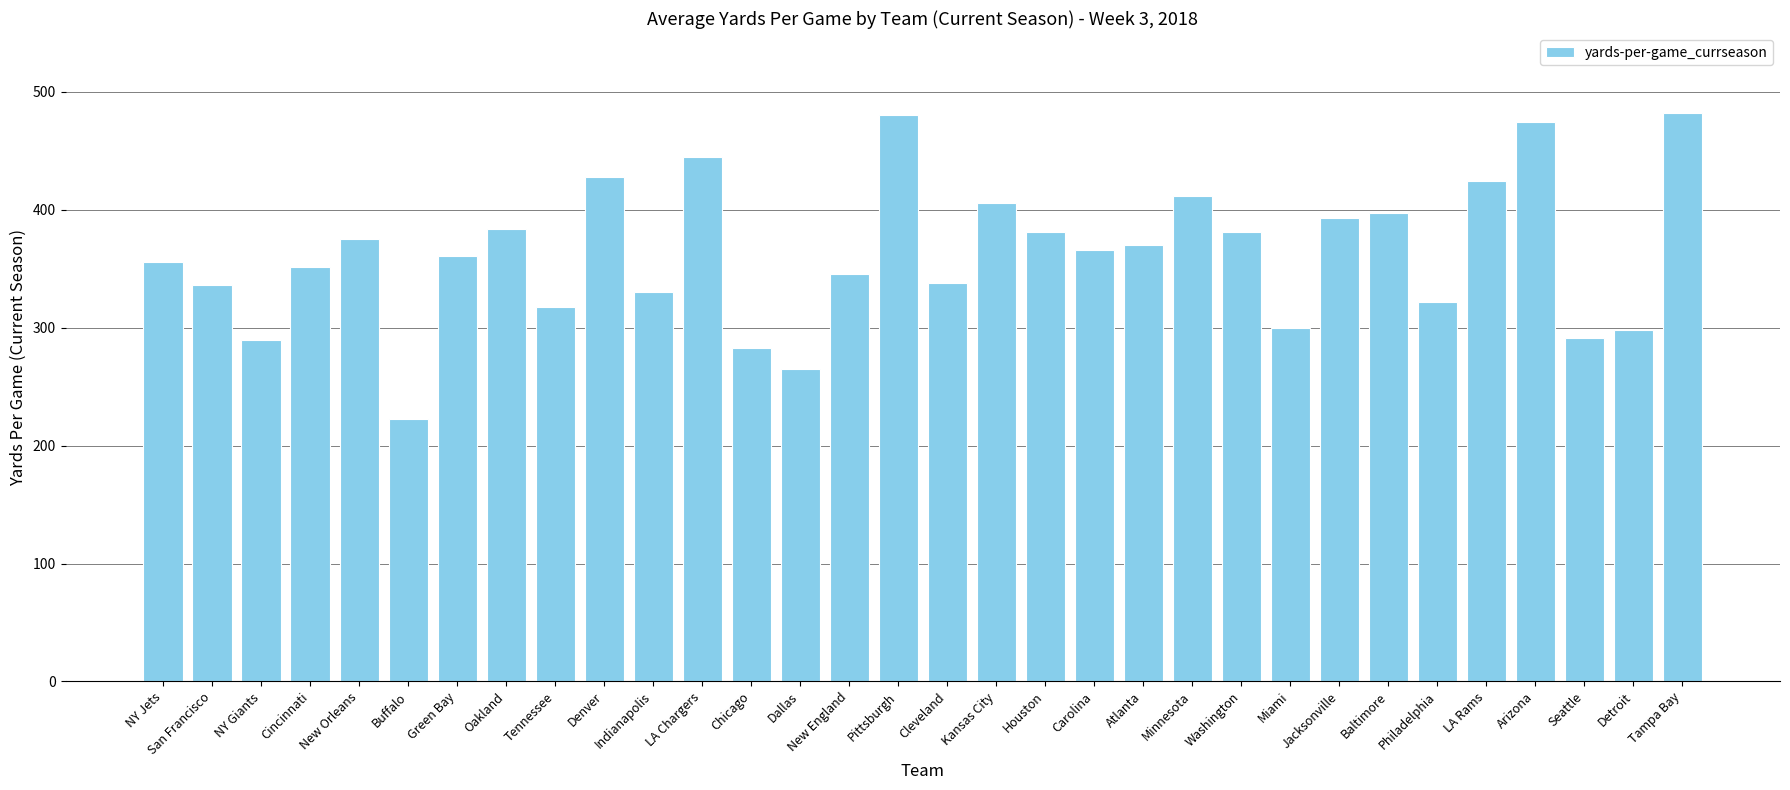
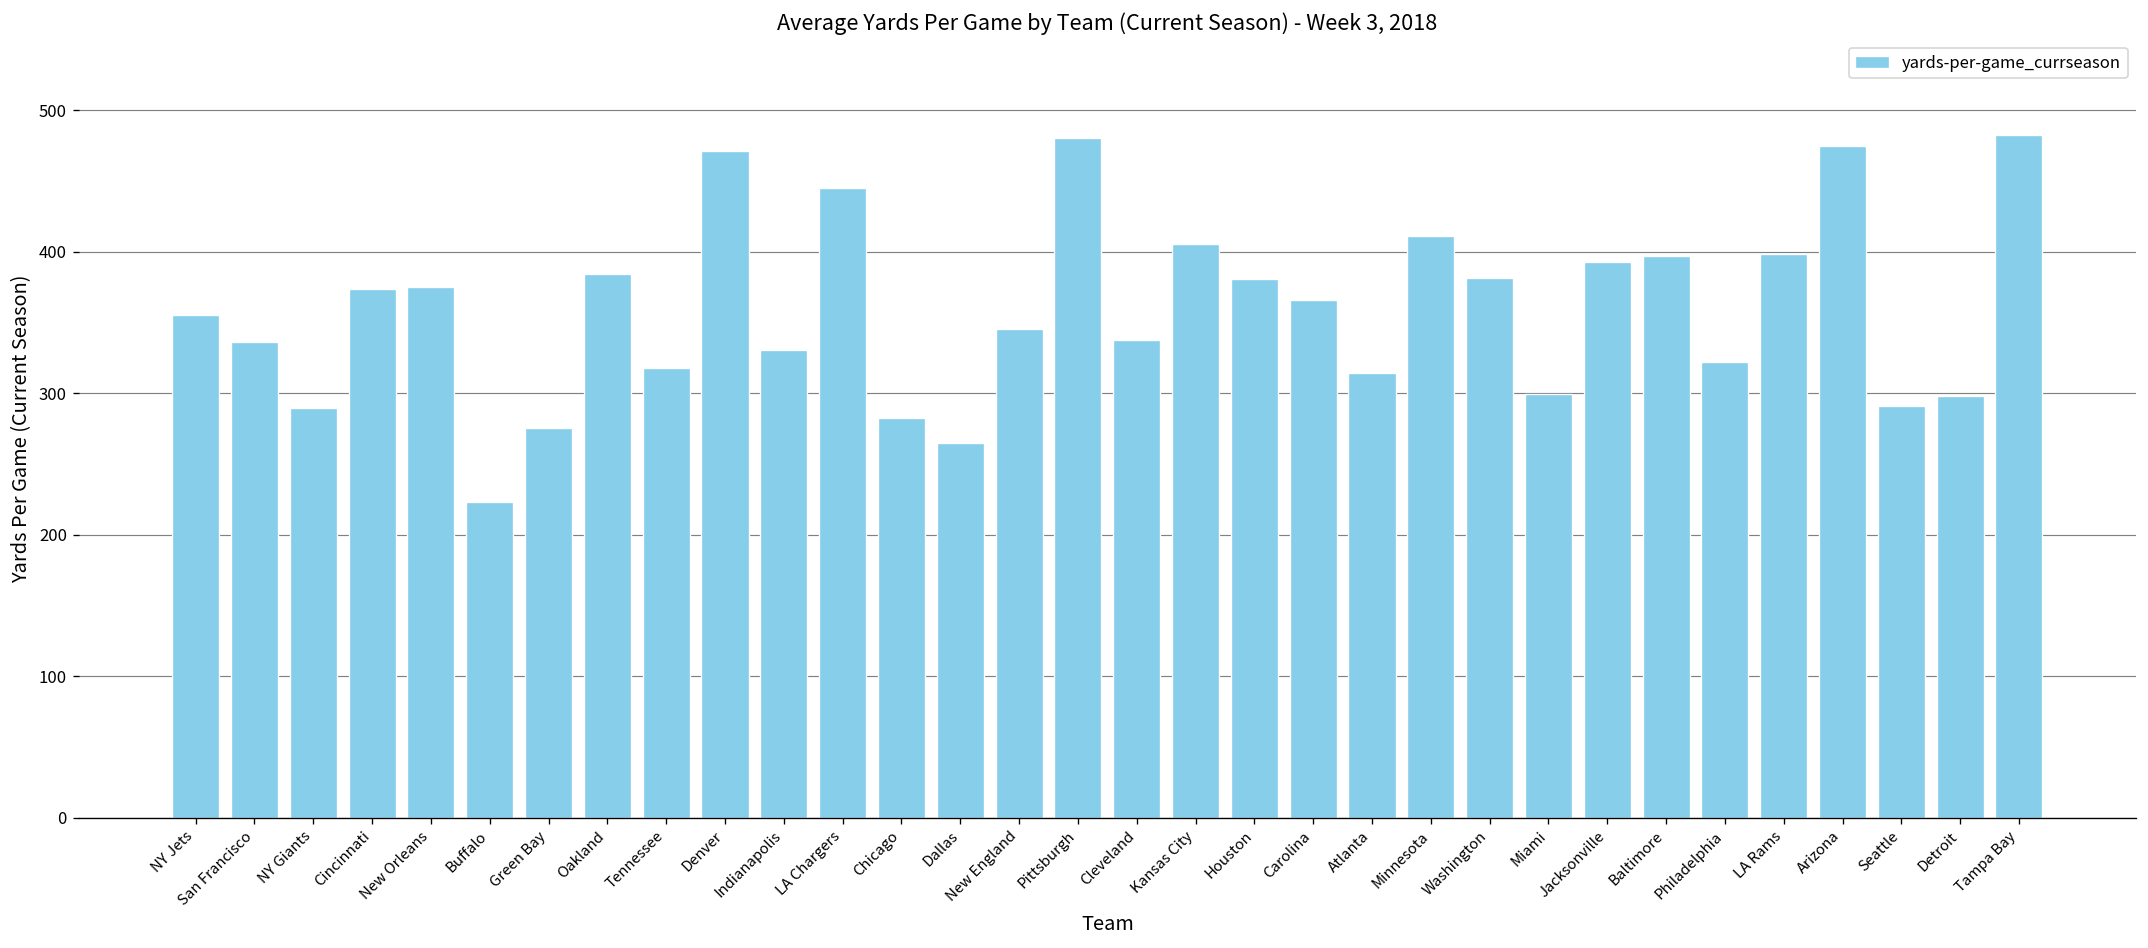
  {
    "NY Jets": 356,
    "San Francisco": 337,
    "NY Giants": 290,
-   "Cincinnati": 352,
+   "Cincinnati": 374,
    "New Orleans": 375,
    "Buffalo": 223,
-   "Green Bay": 361,
+   "Green Bay": 275,
    "Oakland": 384,
    "Tennessee": 318,
-   "Denver": 428,
+   "Denver": 472,
    "Indianapolis": 331,
    "LA Chargers": 445,
    "Chicago": 283,
    "Dallas": 265,
    "New England": 346,
    "Pittsburgh": 481,
    "Cleveland": 338,
    "Kansas City": 406,
    "Houston": 381,
    "Carolina": 366,
-   "Atlanta": 371,
+   "Atlanta": 314,
    "Minnesota": 412,
    "Washington": 382,
    "Miami": 300,
    "Jacksonville": 393,
    "Baltimore": 397,
    "Philadelphia": 322,
-   "LA Rams": 424,
+   "LA Rams": 399,
    "Arizona": 475,
    "Seattle": 291,
    "Detroit": 298,
    "Tampa Bay": 483
  }
